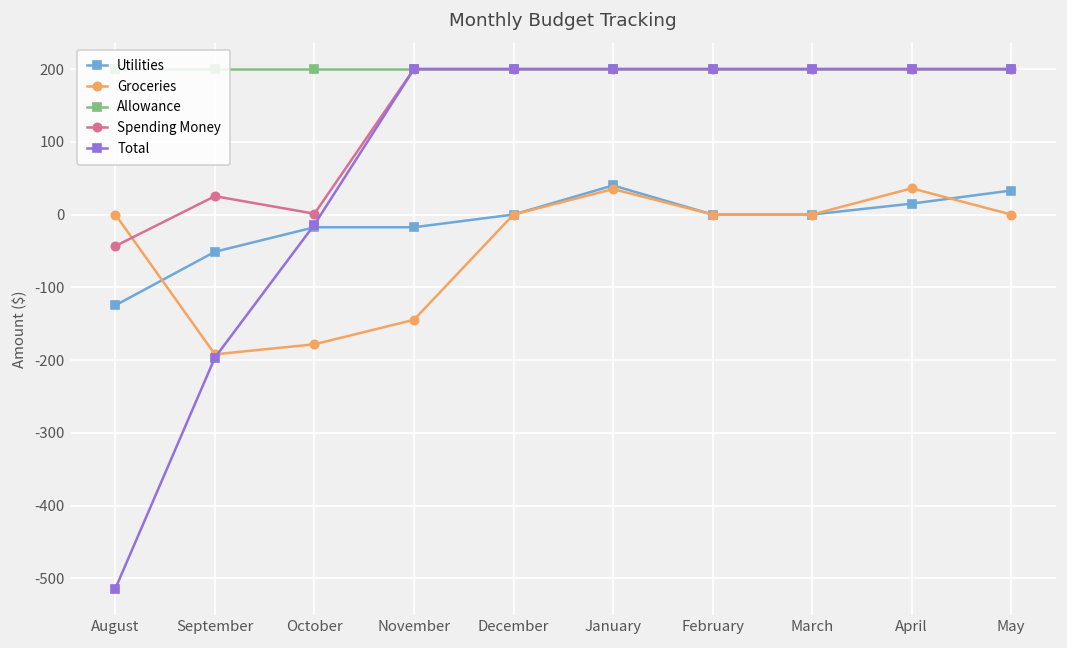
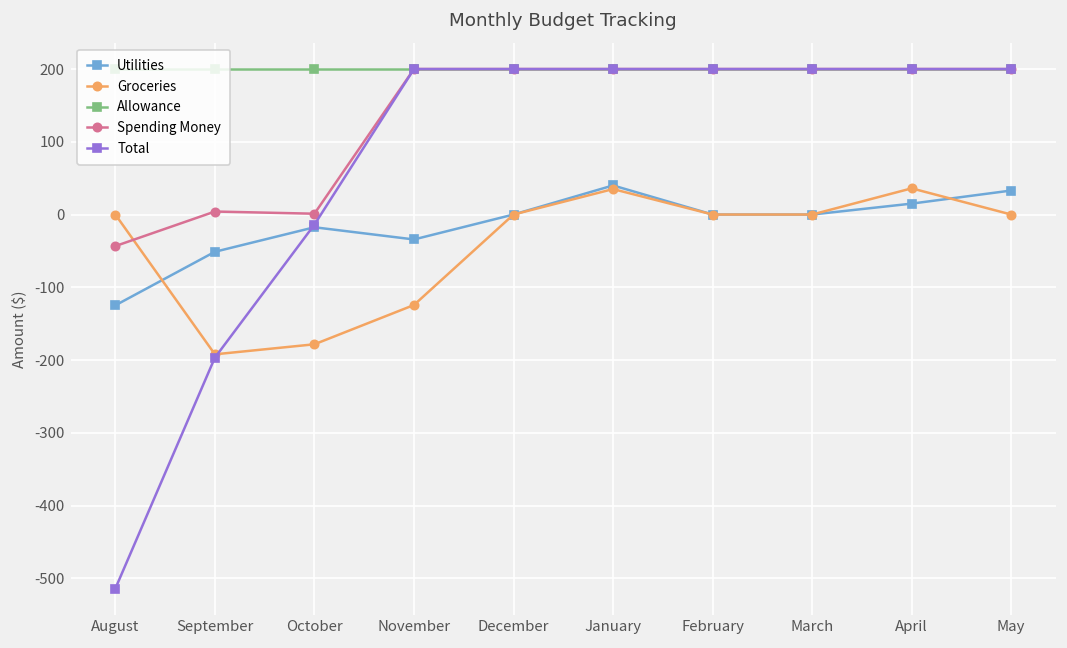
  {
    "Utilities": {
      "August": -120,
      "September": -50,
-     "November": -20,
+     "November": -30,
      "January": 40,
      "April": 20,
      "May": 30
    },
    "Groceries": {
      "August": 0,
      "September": -190,
      "October": -180,
-     "November": -140,
+     "November": -120,
      "January": 40,
      "April": 40,
      "May": 0
    },
    "Allowance": {
      "October": 200
    },
    "Spending Money": {
      "August": -40,
-     "September": 30,
+     "September": 0,
      "October": 0
    },
    "Total": {
      "August": -510,
      "September": -200
    }
  }
